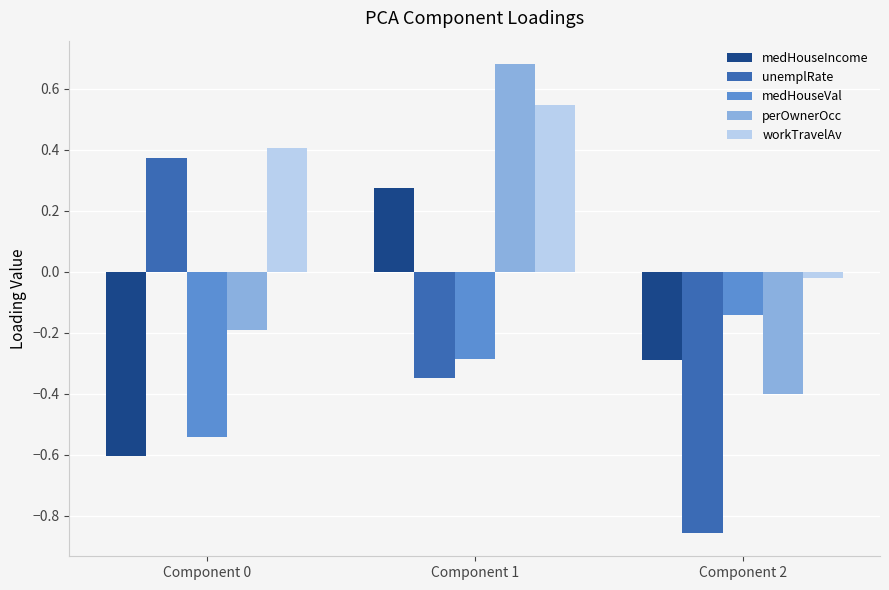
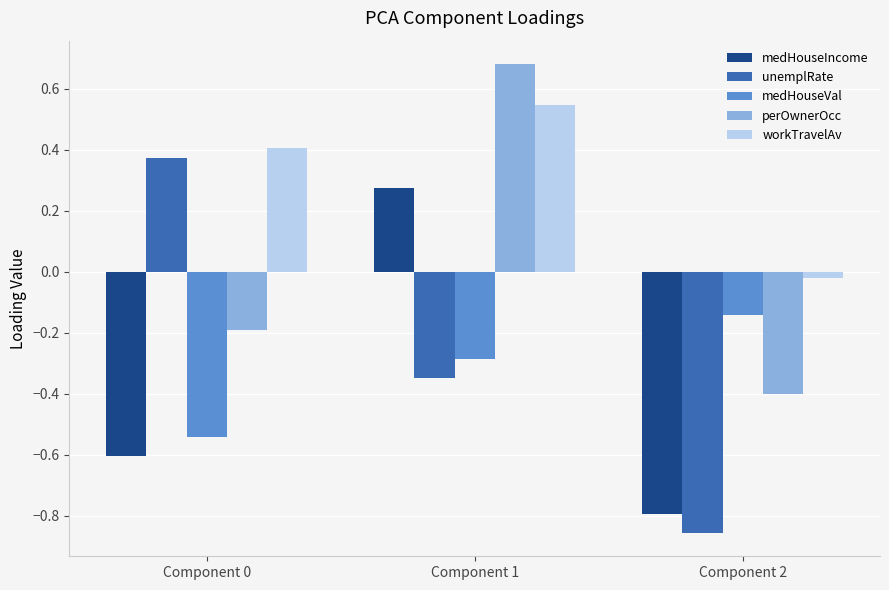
  {
    "medHouseIncome": {
      "Component 0": -0.60,
      "Component 1": 0.27,
-     "Component 2": -0.29
+     "Component 2": -0.80
    }
  }
